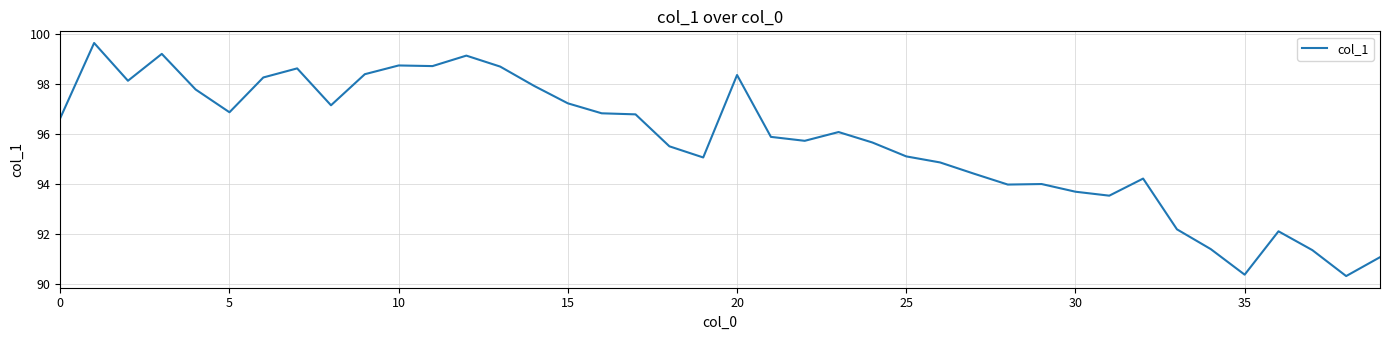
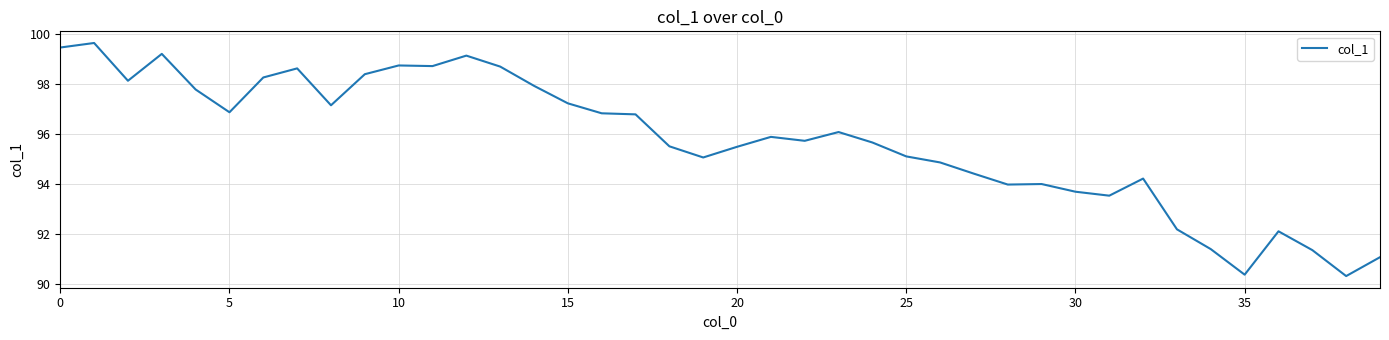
  {
-   "0": 96.6,
+   "0": 99.4,
    "5": 96.9,
    "10": 98.7,
    "15": 97.2,
-   "20": 98.3,
+   "20": 95.5,
    "25": 95.1,
    "30": 93.7,
    "35": 90.4
  }
